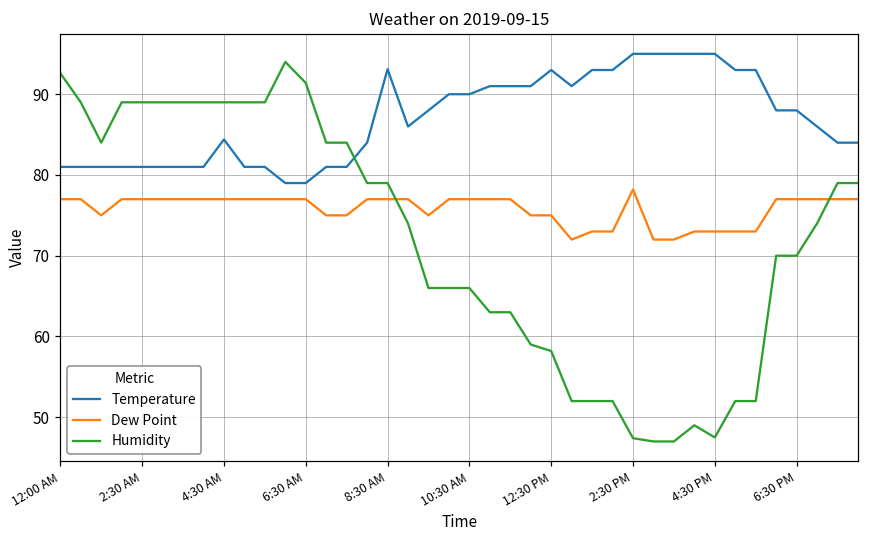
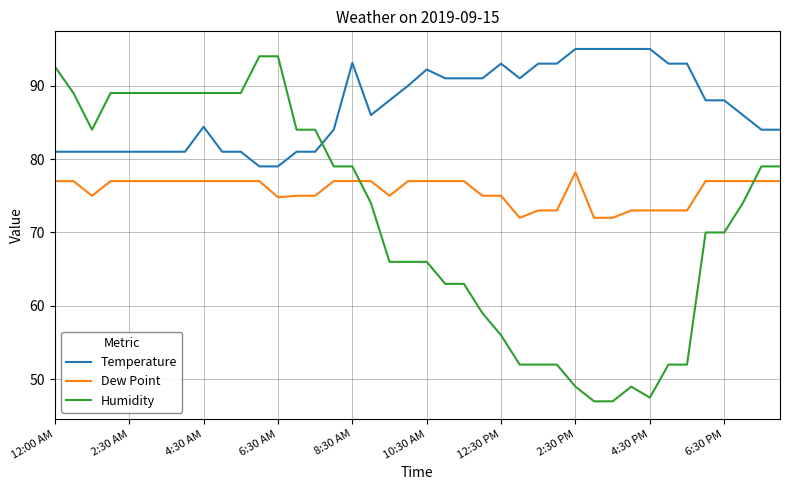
  {
    "Temperature": {
      "12:00 AM": 81,
      "2:30 AM": 81,
      "4:30 AM": 84,
      "6:30 AM": 79,
      "8:30 AM": 93,
-     "10:30 AM": 90,
+     "10:30 AM": 92,
      "12:30 PM": 93,
      "2:30 PM": 95,
      "4:30 PM": 95,
      "6:30 PM": 88
    },
    "Dew Point": {
      "12:00 AM": 77,
      "2:30 AM": 77,
      "4:30 AM": 77,
-     "6:30 AM": 77,
+     "6:30 AM": 75,
      "8:30 AM": 77,
      "10:30 AM": 77,
      "12:30 PM": 75,
      "2:30 PM": 78,
      "4:30 PM": 73,
      "6:30 PM": 77
    },
    "Humidity": {
      "12:00 AM": 93,
      "2:30 AM": 89,
      "4:30 AM": 89,
-     "6:30 AM": 91,
+     "6:30 AM": 94,
      "8:30 AM": 79,
      "10:30 AM": 66,
-     "12:30 PM": 58,
-     "2:30 PM": 47,
+     "12:30 PM": 56,
+     "2:30 PM": 49,
      "4:30 PM": 48,
      "6:30 PM": 70
    }
  }
